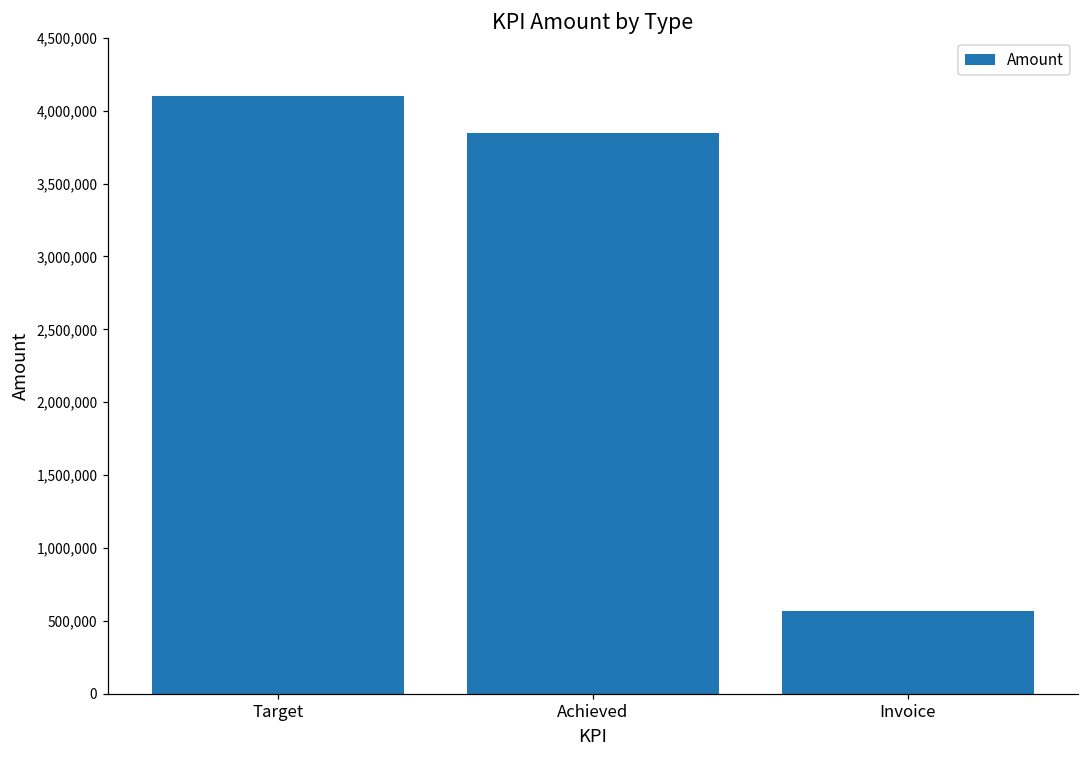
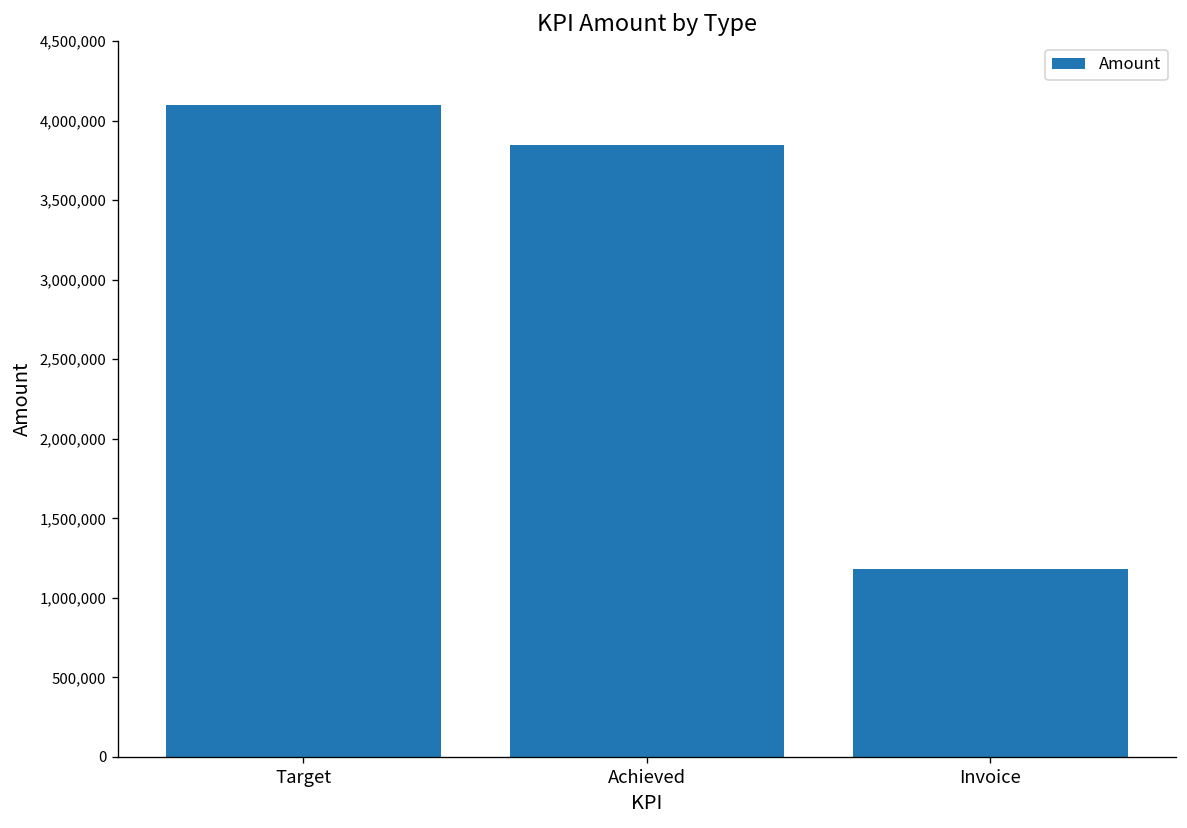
  {
    "Target": "4,100,000",
    "Achieved": "3,850,000",
-   "Invoice": "570,000"
+   "Invoice": "1,180,000"
  }
